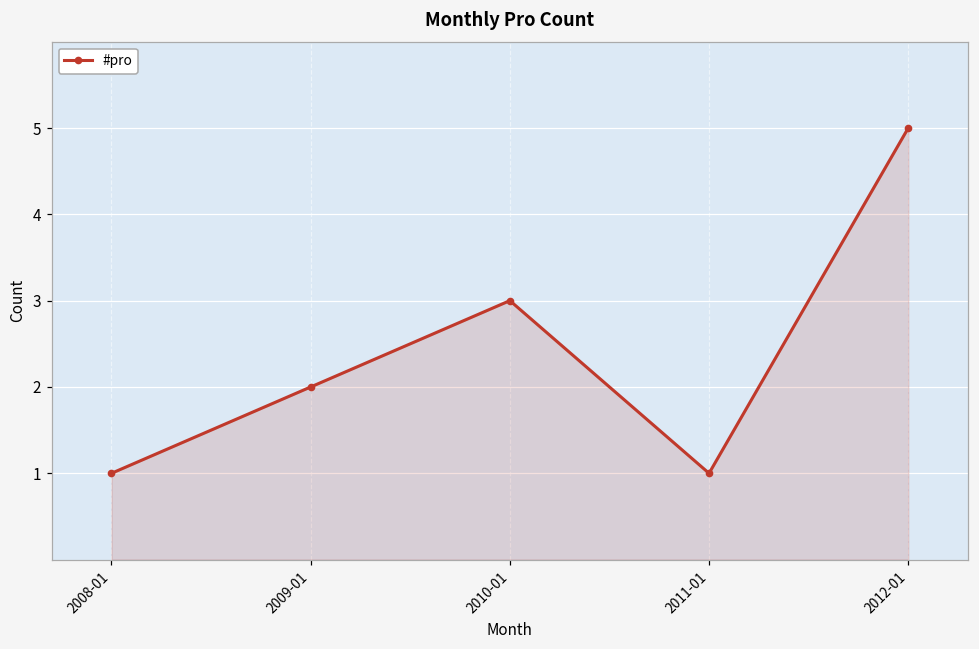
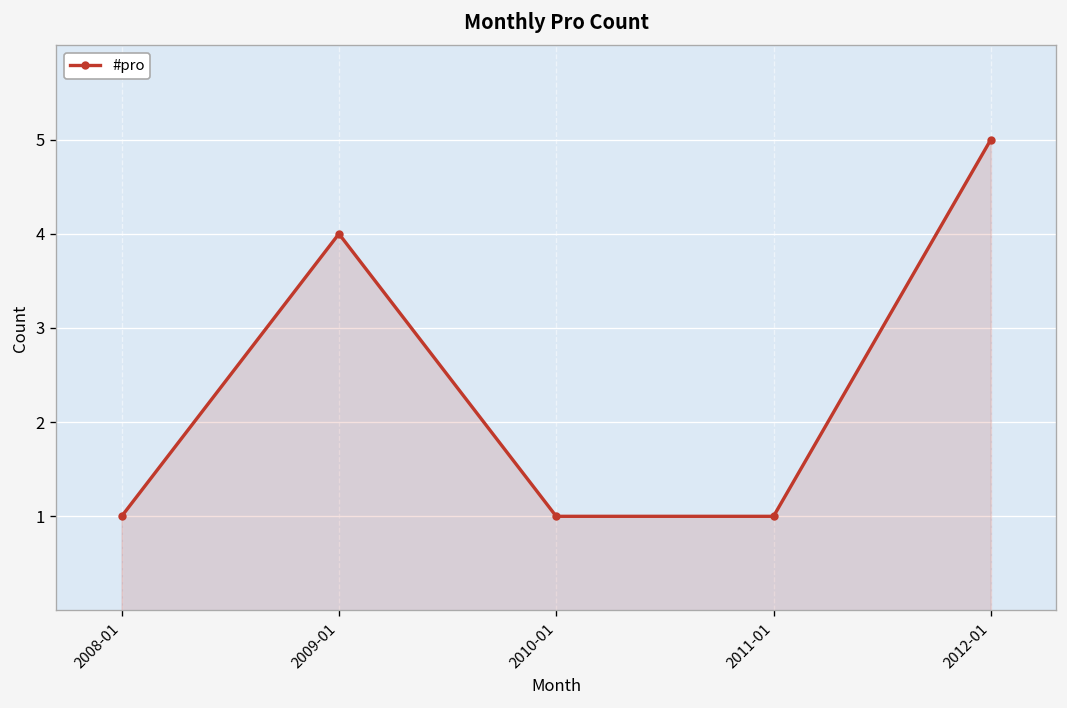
  {
    "2008-01": 1,
-   "2009-01": 2,
-   "2010-01": 3,
+   "2009-01": 4,
+   "2010-01": 1,
    "2011-01": 1,
    "2012-01": 5
  }
